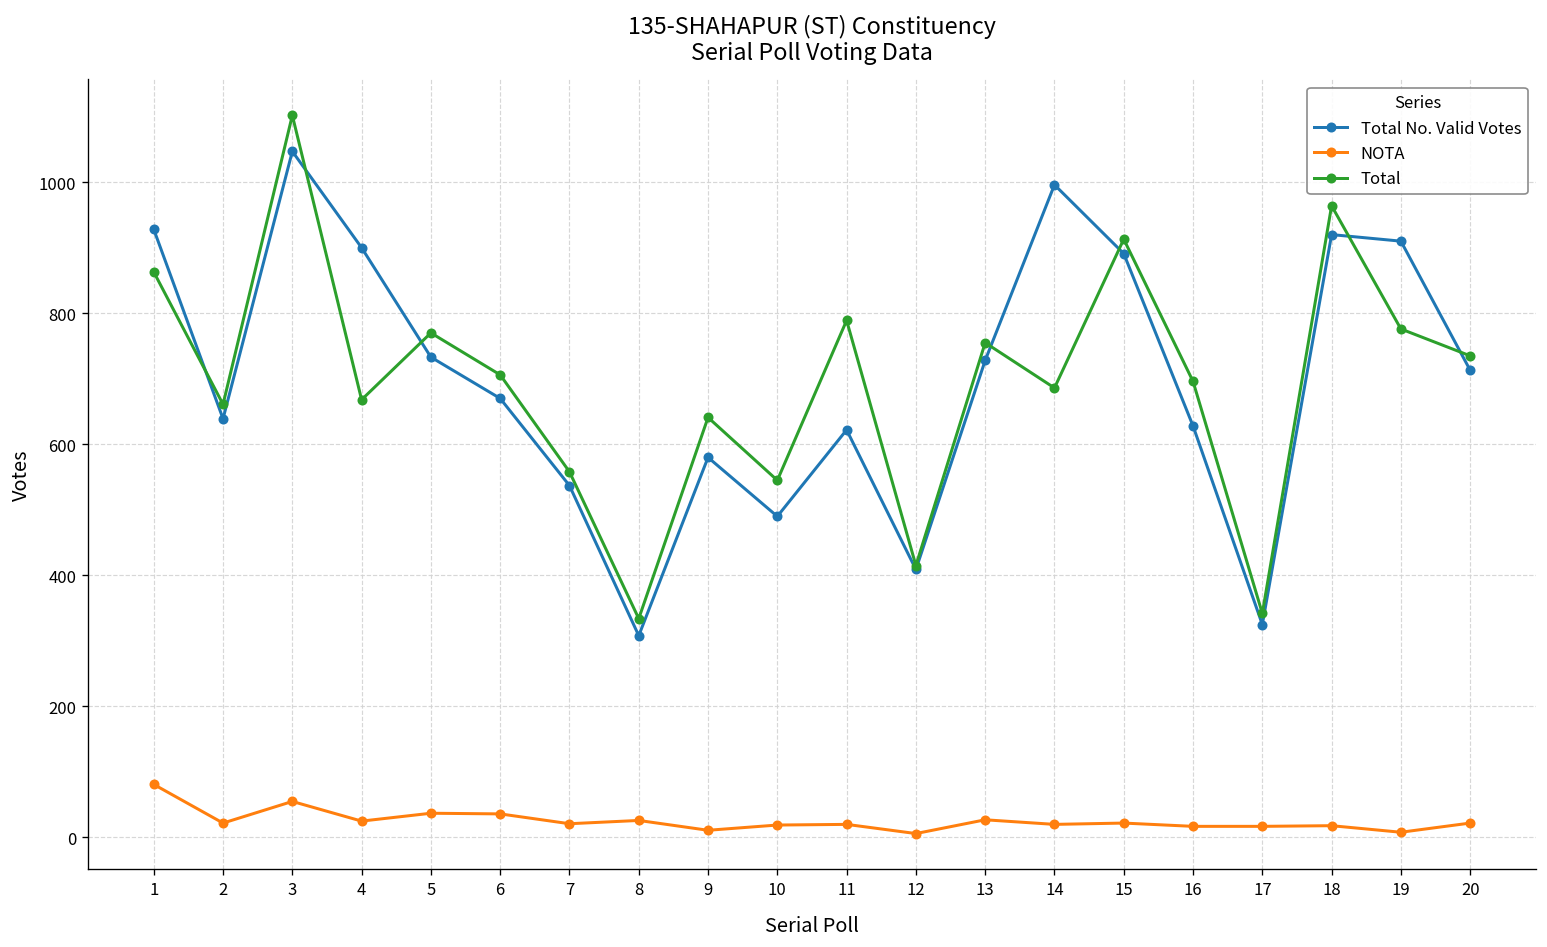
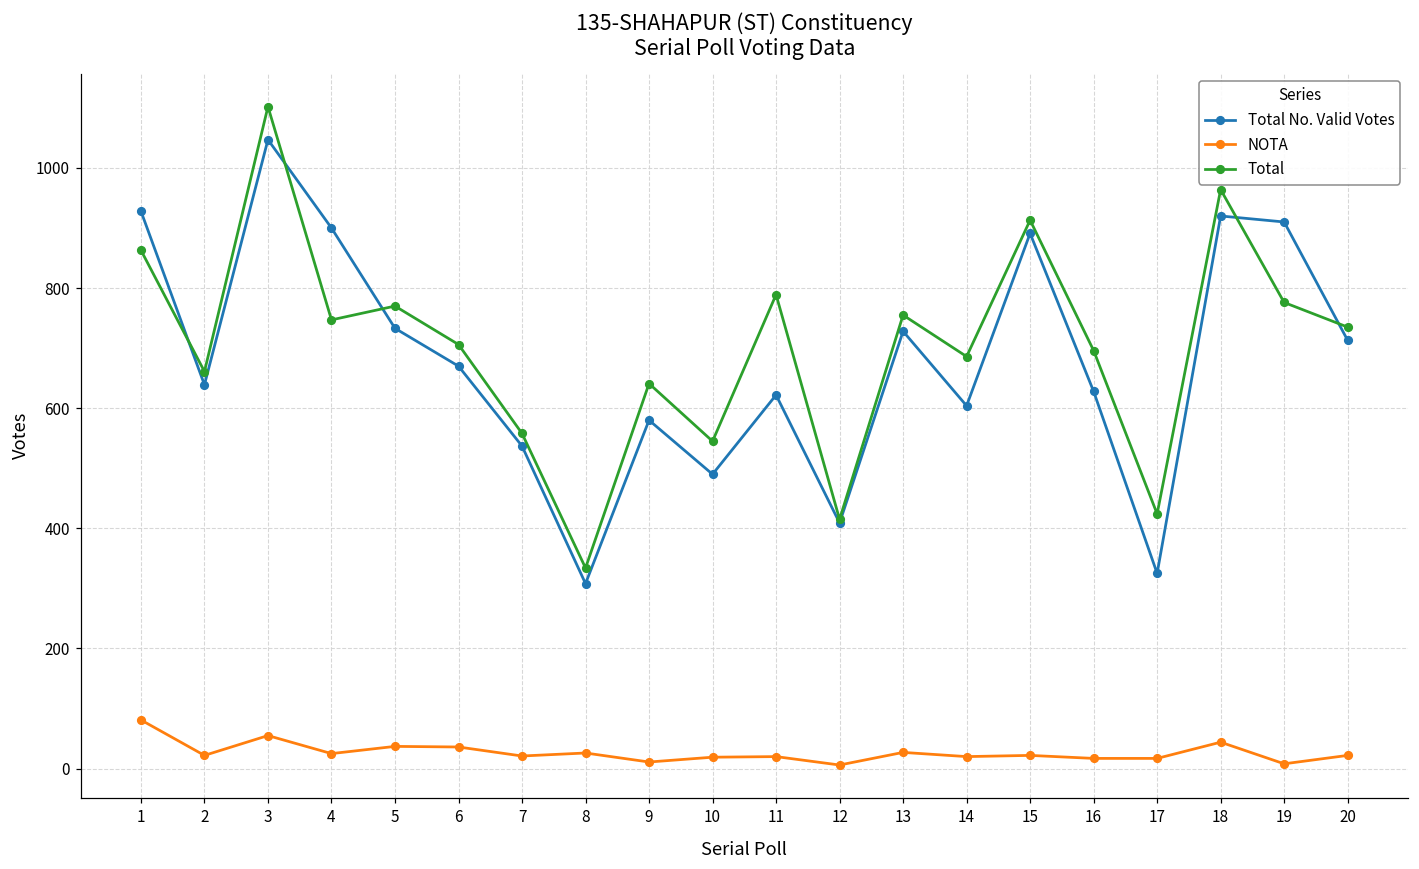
  {
    "Total No. Valid Votes": {
      "1": 930,
      "2": 640,
      "3": 1050,
      "4": 900,
      "5": 730,
      "6": 670,
      "7": 540,
      "8": 310,
      "9": 580,
      "10": 490,
      "11": 620,
      "12": 410,
      "13": 730,
-     "14": 1000,
+     "14": 600,
      "15": 890,
      "16": 630,
      "17": 330,
      "18": 920,
      "19": 910,
      "20": 710
    },
    "NOTA": {
      "1": 80,
      "2": 20,
      "3": 60,
      "4": 30,
      "5": 40,
      "6": 40,
      "7": 20,
      "8": 30,
      "9": 10,
      "10": 20,
      "11": 20,
      "12": 10,
      "13": 30,
      "14": 20,
      "15": 20,
      "16": 20,
      "17": 20,
-     "18": 20,
+     "18": 40,
      "19": 10,
      "20": 20
    },
    "Total": {
      "1": 860,
      "2": 660,
      "3": 1100,
-     "4": 670,
+     "4": 750,
      "5": 770,
      "6": 710,
      "7": 560,
      "8": 330,
      "9": 640,
      "10": 550,
      "11": 790,
      "12": 420,
      "13": 760,
      "14": 690,
      "15": 910,
      "16": 700,
-     "17": 340,
+     "17": 420,
      "18": 960,
      "19": 780,
      "20": 740
    }
  }
